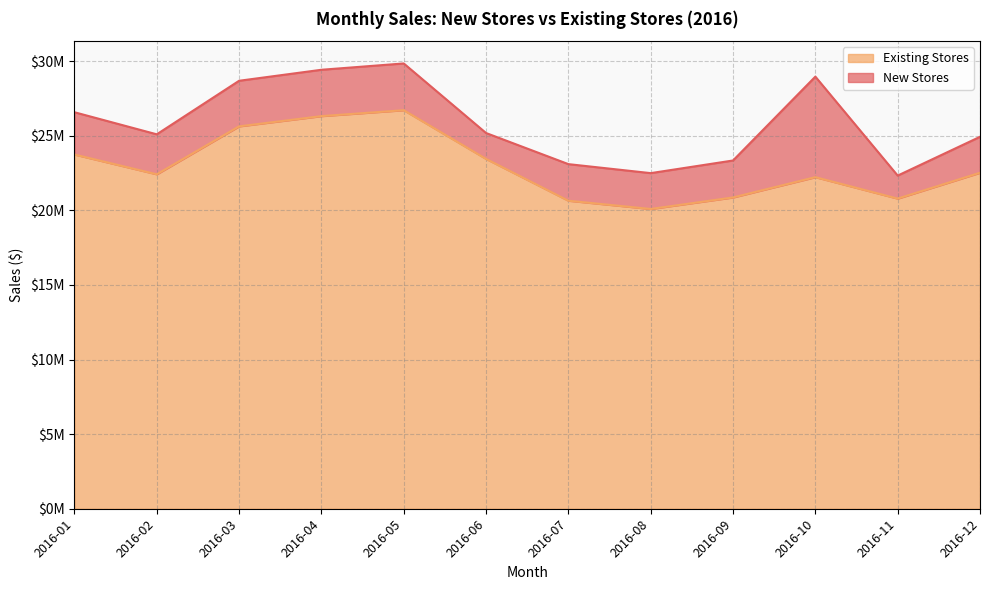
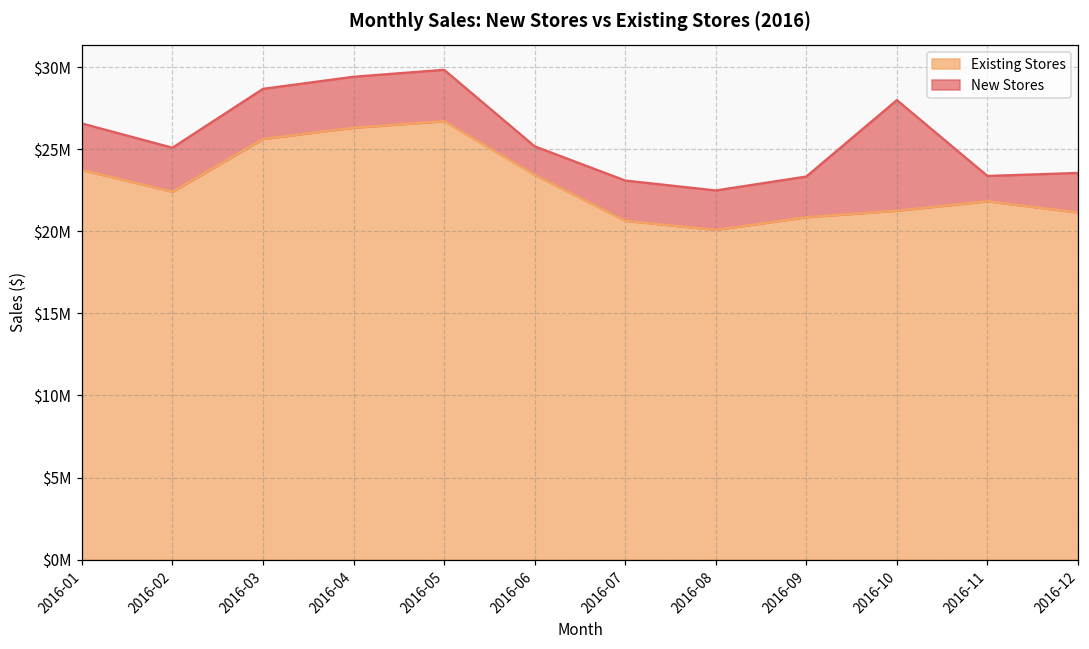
  {
    "Existing Stores": {
      "2016-01": "$23700000",
      "2016-02": "$22400000",
      "2016-03": "$25600000",
      "2016-04": "$26300000",
      "2016-05": "$26700000",
      "2016-06": "$23400000",
      "2016-07": "$20600000",
      "2016-08": "$20100000",
      "2016-09": "$20900000",
-     "2016-10": "$22200000",
-     "2016-11": "$20800000",
-     "2016-12": "$22500000"
+     "2016-10": "$21300000",
+     "2016-11": "$21800000",
+     "2016-12": "$21100000"
    },
    "New Stores": {
      "2016-01": "$2800000",
      "2016-02": "$2700000",
      "2016-03": "$3100000",
      "2016-04": "$3100000",
      "2016-05": "$3100000",
      "2016-06": "$1700000",
      "2016-07": "$2500000",
      "2016-08": "$2400000",
      "2016-09": "$2500000",
      "2016-10": "$6700000",
      "2016-11": "$1500000",
      "2016-12": "$2400000"
    }
  }
